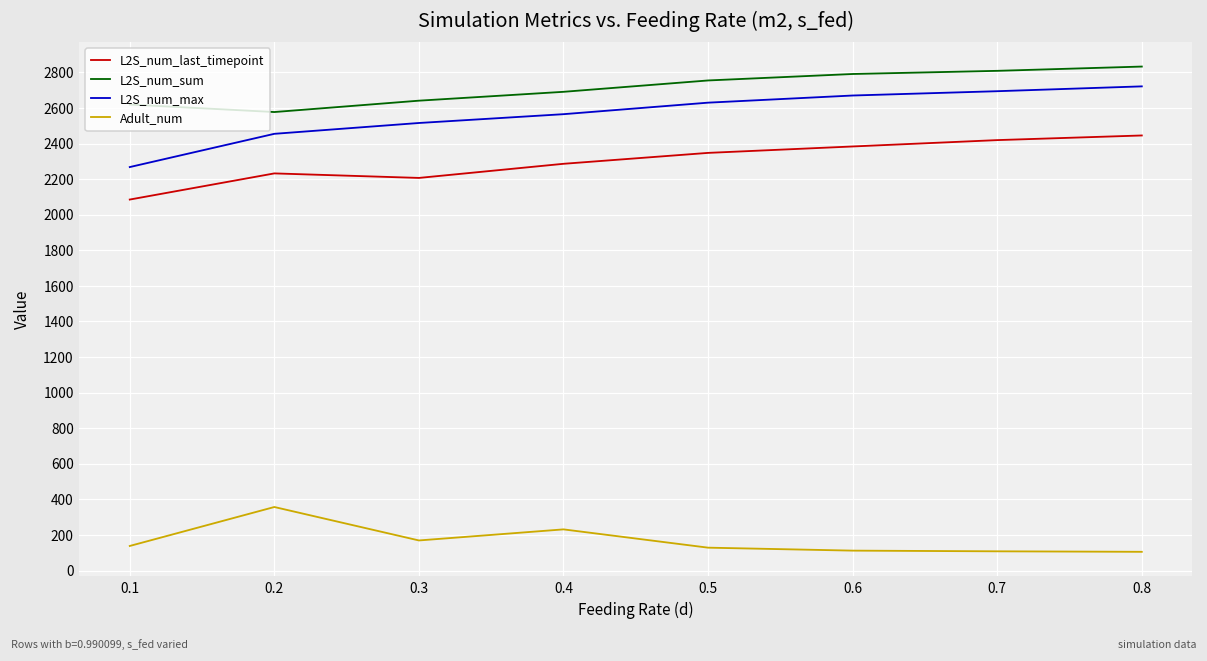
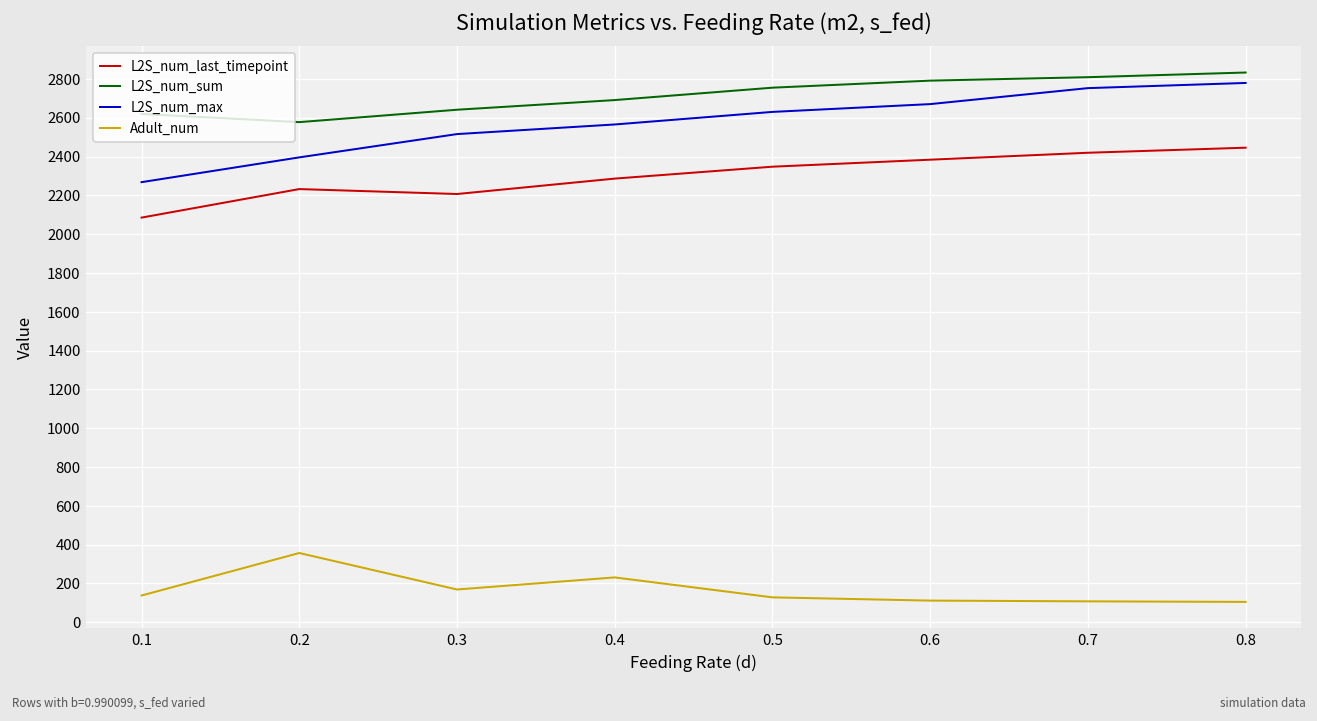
  {
    "L2S_num_last_timepoint": {
      "0.1": 2090,
      "0.2": 2230,
      "0.3": 2210,
      "0.4": 2290,
      "0.5": 2350,
      "0.6": 2380,
      "0.7": 2420,
      "0.8": 2450
    },
    "L2S_num_sum": {
      "0.2": 2580,
      "0.3": 2640,
      "0.4": 2690,
      "0.5": 2750,
      "0.6": 2790,
      "0.7": 2810,
      "0.8": 2830
    },
    "L2S_num_max": {
      "0.1": 2270,
-     "0.2": 2450,
+     "0.2": 2400,
      "0.3": 2520,
      "0.4": 2570,
      "0.5": 2630,
      "0.6": 2670,
-     "0.7": 2690,
-     "0.8": 2720
+     "0.7": 2750,
+     "0.8": 2780
    },
    "Adult_num": {
      "0.1": 140,
      "0.2": 360,
      "0.3": 170,
      "0.4": 230,
      "0.5": 130,
      "0.6": 110,
      "0.7": 110,
      "0.8": 110
    }
  }
